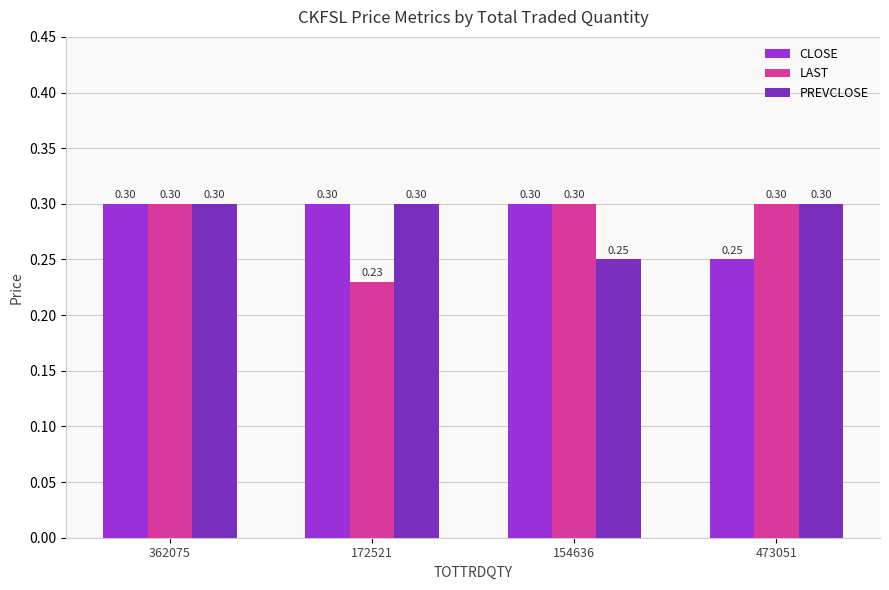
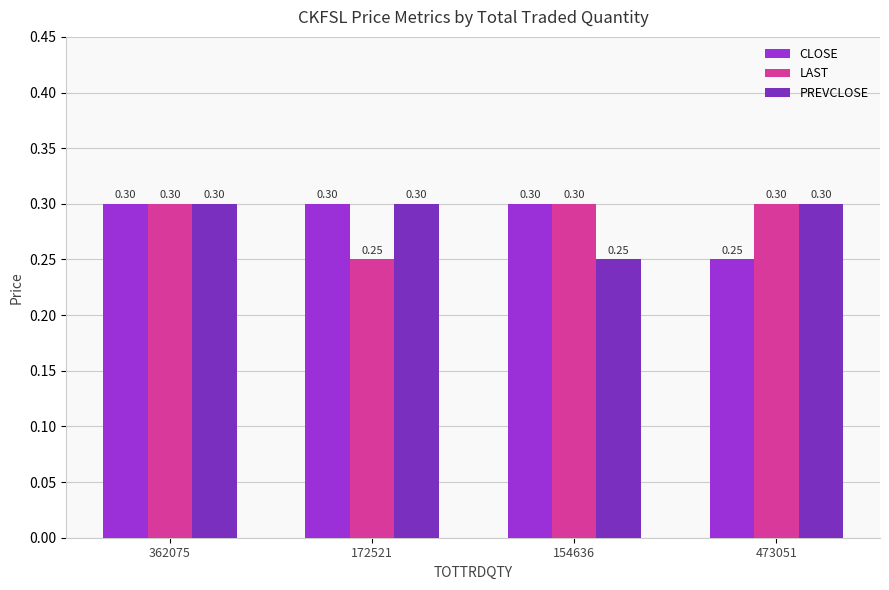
  {
    "LAST": {
      "362075": 0.30,
-     "172521": 0.23,
+     "172521": 0.25,
      "154636": 0.30,
      "473051": 0.30
    }
  }
